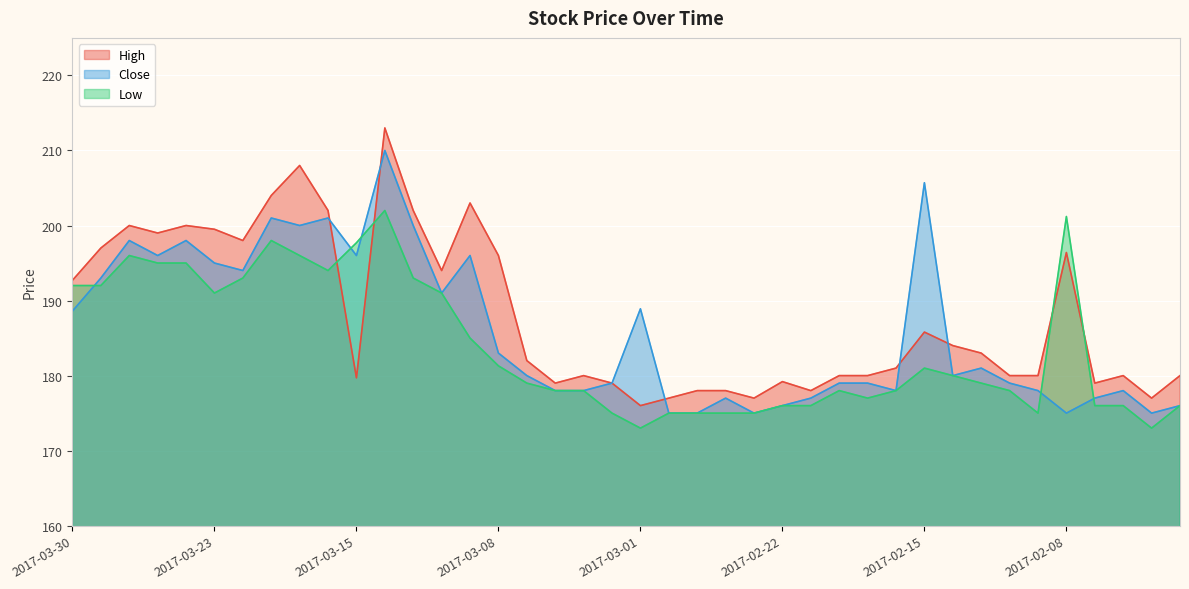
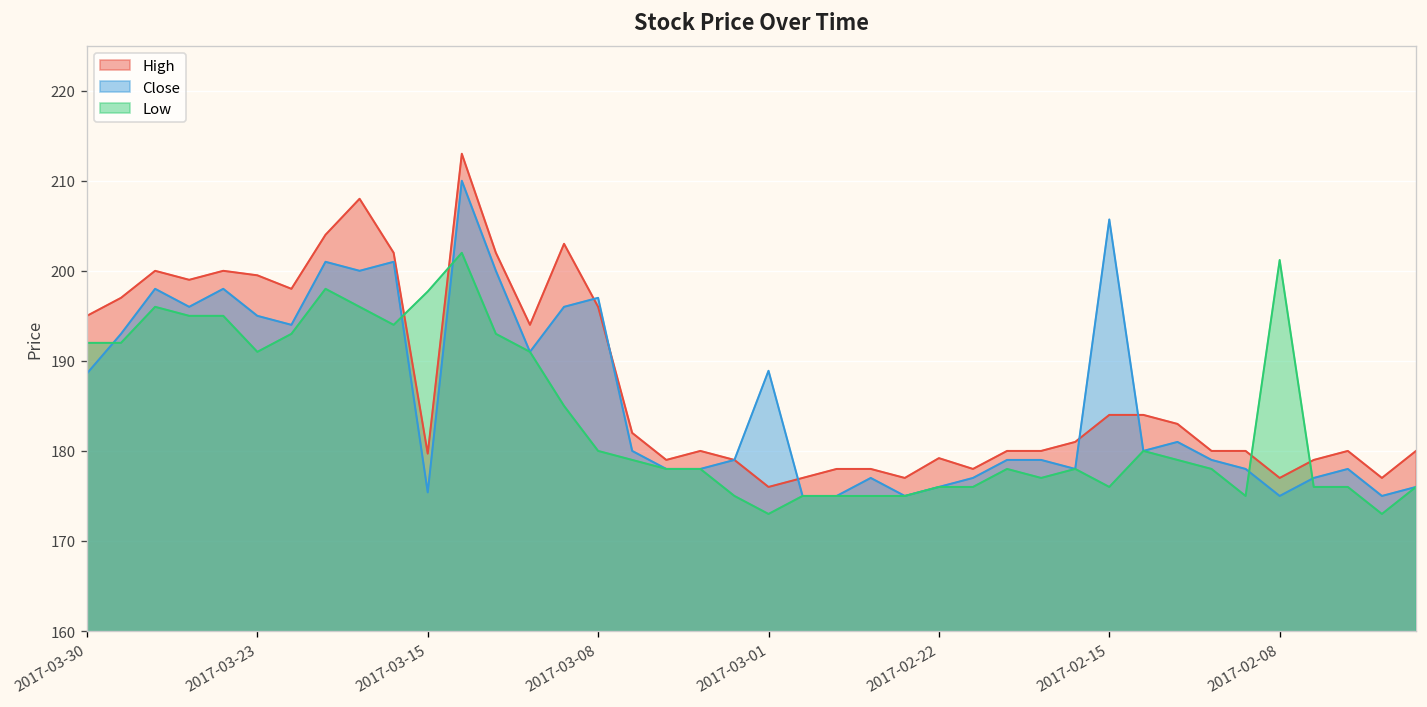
  {
    "High": {
-     "2017-03-30": 193,
+     "2017-03-30": 195,
      "2017-03-23": 200,
      "2017-03-15": 180,
      "2017-03-08": 196,
      "2017-03-01": 176,
      "2017-02-22": 179,
-     "2017-02-15": 186,
-     "2017-02-08": 196
+     "2017-02-15": 184,
+     "2017-02-08": 177
    },
    "Close": {
      "2017-03-30": 189,
      "2017-03-23": 195,
-     "2017-03-15": 196,
-     "2017-03-08": 183,
+     "2017-03-15": 175,
+     "2017-03-08": 197,
      "2017-03-01": 189,
      "2017-02-15": 206,
      "2017-02-08": 175
    },
    "Low": {
      "2017-03-30": 192,
      "2017-03-23": 191,
      "2017-03-15": 198,
-     "2017-03-08": 181,
+     "2017-03-08": 180,
      "2017-03-01": 173,
-     "2017-02-15": 181,
+     "2017-02-15": 176,
      "2017-02-08": 201
    }
  }
